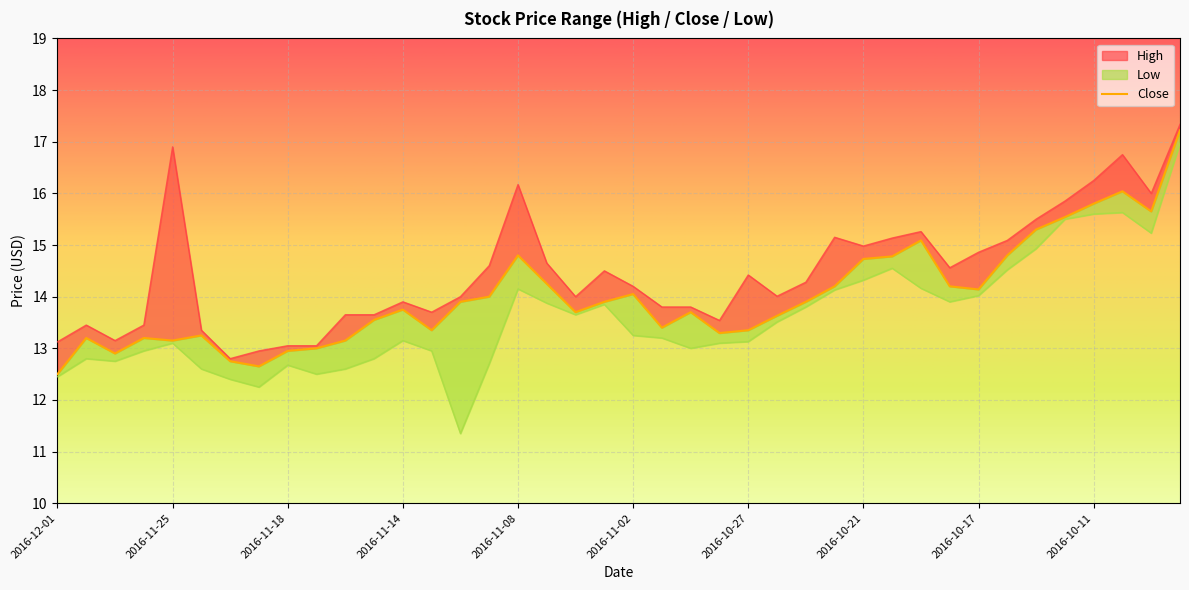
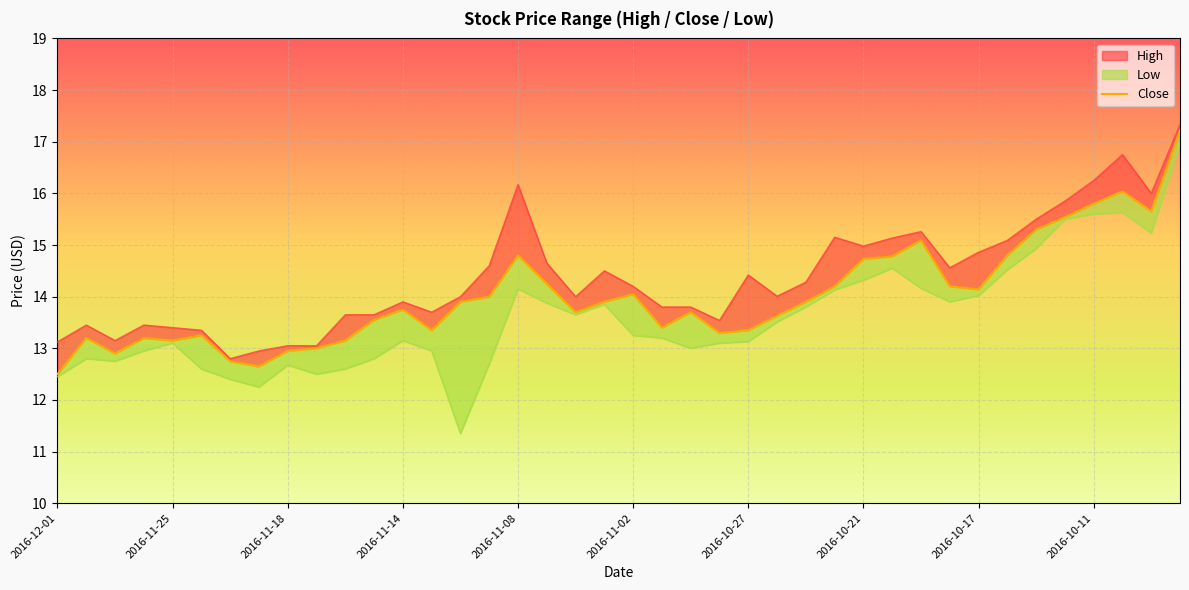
  {
    "High": {
      "2016-12-01": 13.1,
-     "2016-11-25": 16.9,
+     "2016-11-25": 13.4,
      "2016-11-18": 13.1,
      "2016-11-14": 13.9,
      "2016-11-08": 16.2,
      "2016-11-02": 14.2,
      "2016-10-27": 14.4,
      "2016-10-21": 15.0,
      "2016-10-17": 14.9,
      "2016-10-11": 16.2
    }
  }
